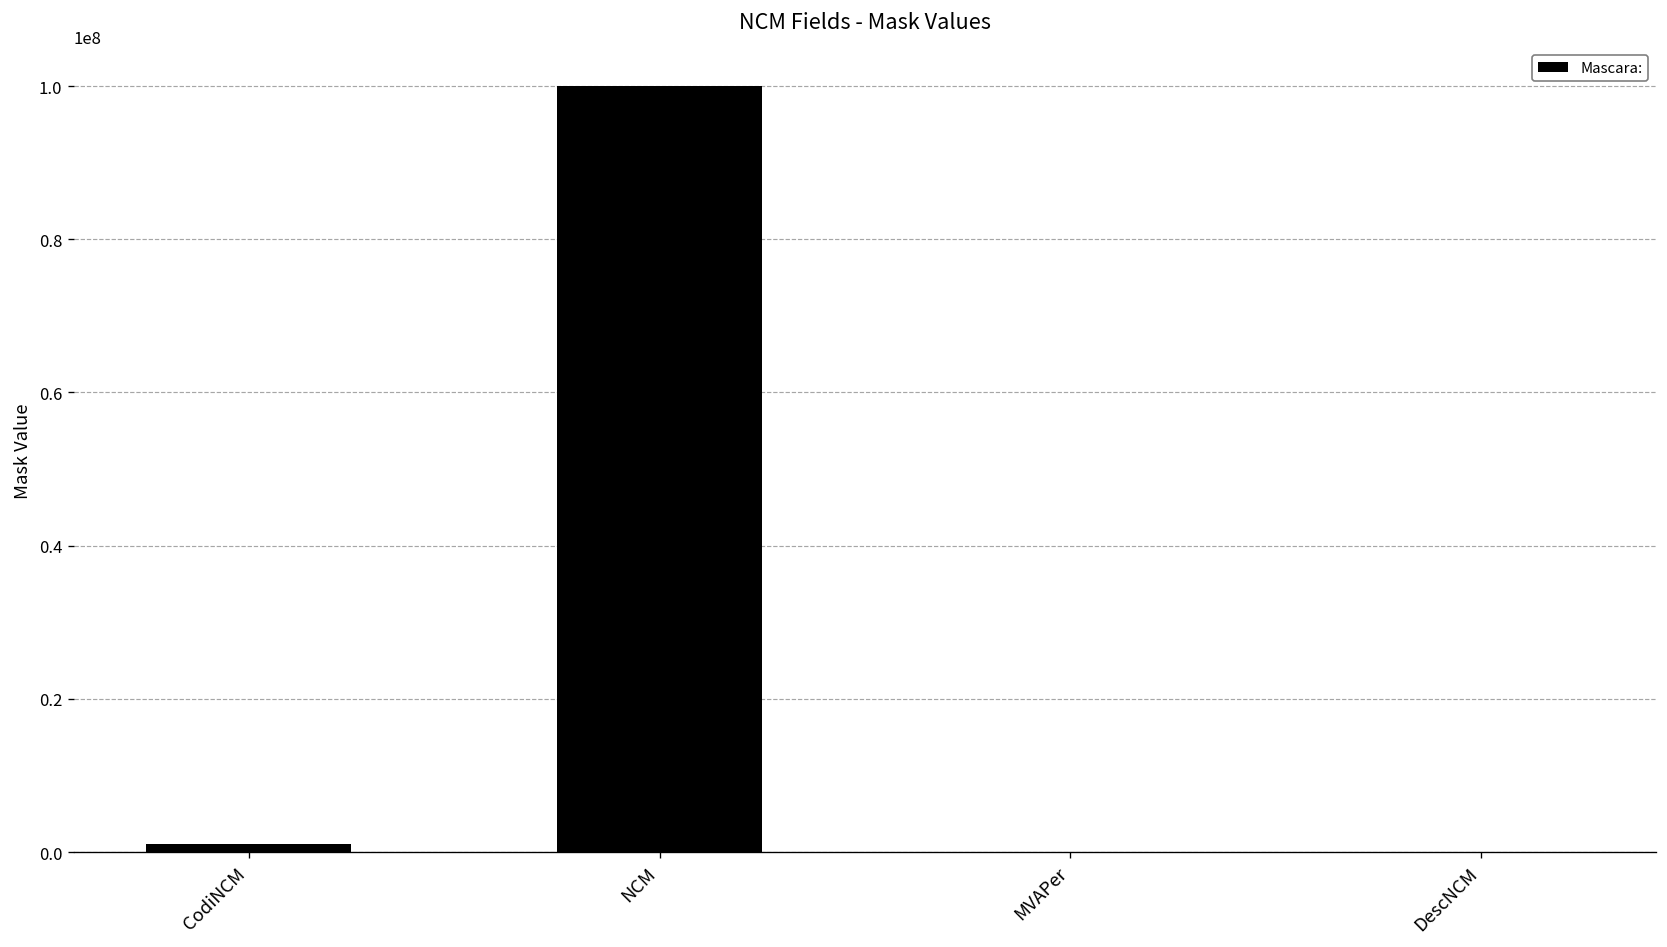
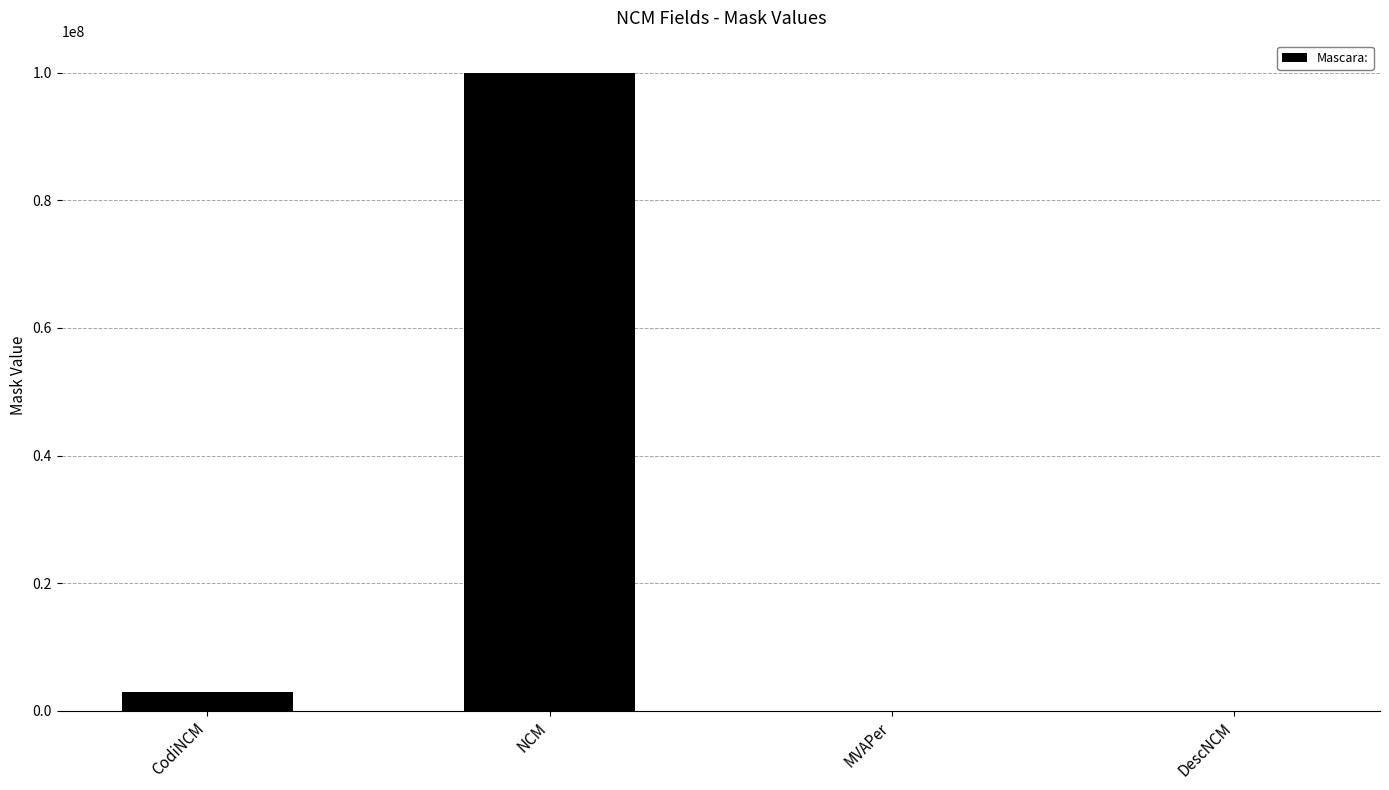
  {
-   "CodiNCM": 1000000,
+   "CodiNCM": 3000000,
    "NCM": 100000000,
    "DescNCM": 0
  }
